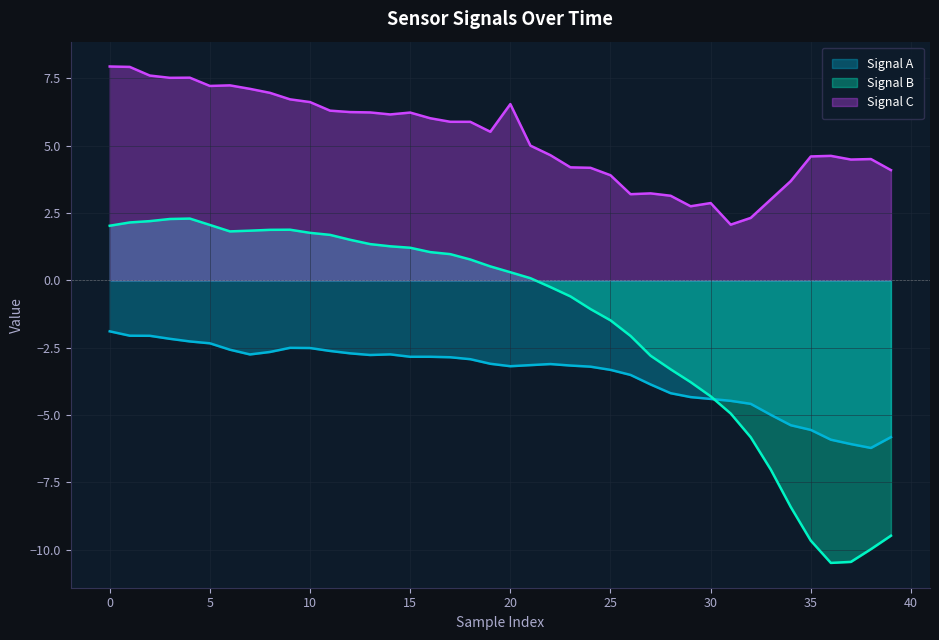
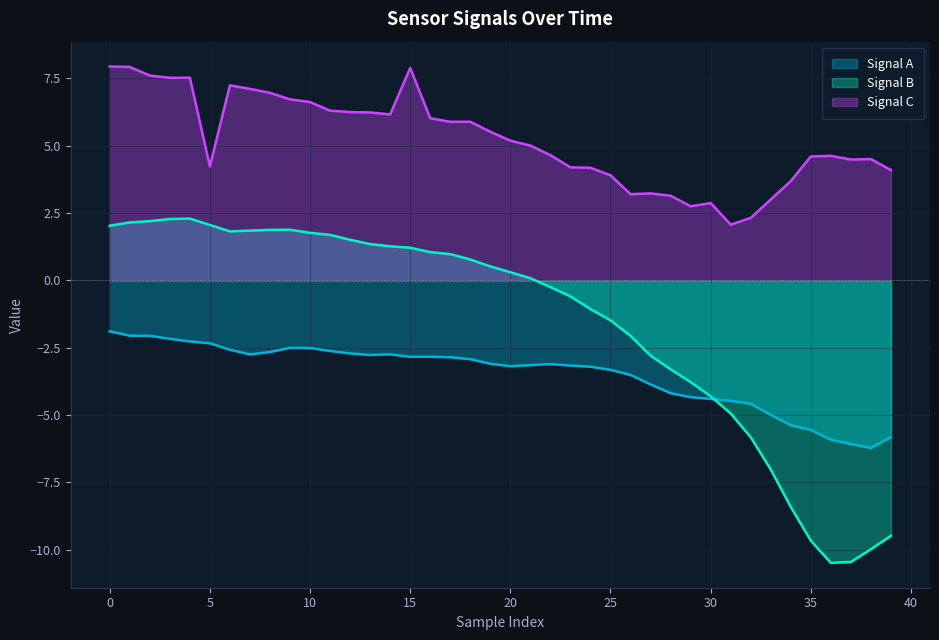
  {
    "Signal C": {
      "0": 7.9,
-     "5": 7.2,
+     "5": 4.2,
      "10": 6.6,
-     "15": 6.2,
-     "20": 6.5,
+     "15": 7.9,
+     "20": 5.2,
      "25": 3.9,
      "30": 2.9,
      "35": 4.6
    }
  }
